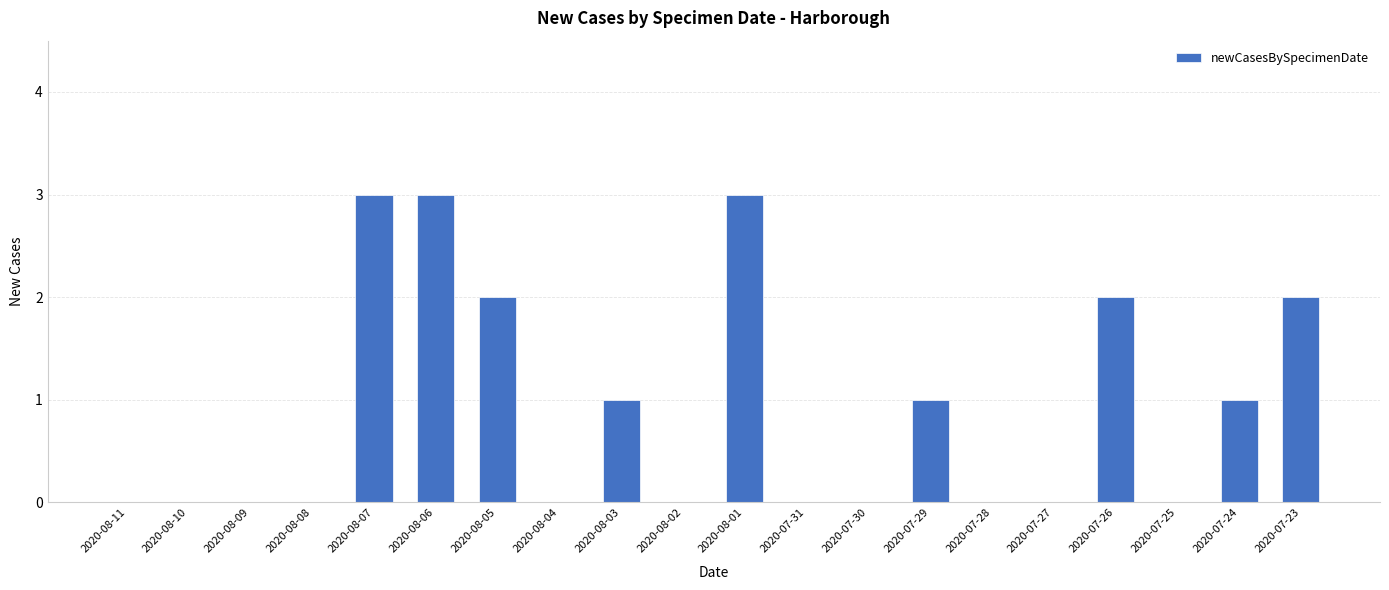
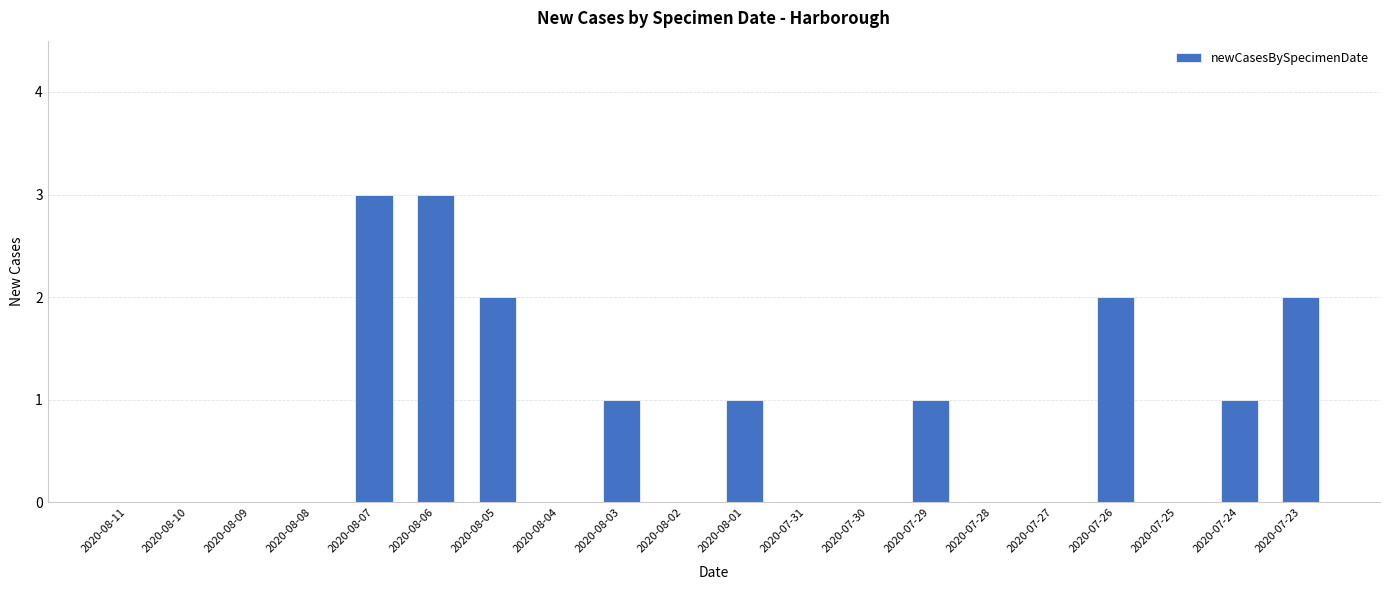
  {
    "2020-08-11": 0,
    "2020-08-10": 0,
    "2020-08-09": 0,
    "2020-08-08": 0,
    "2020-08-07": 3,
    "2020-08-06": 3,
    "2020-08-05": 2,
    "2020-08-04": 0,
    "2020-08-03": 1,
    "2020-08-02": 0,
-   "2020-08-01": 3,
+   "2020-08-01": 1,
    "2020-07-31": 0,
    "2020-07-30": 0,
    "2020-07-29": 1,
    "2020-07-28": 0,
    "2020-07-27": 0,
    "2020-07-26": 2,
    "2020-07-25": 0,
    "2020-07-24": 1,
    "2020-07-23": 2
  }
